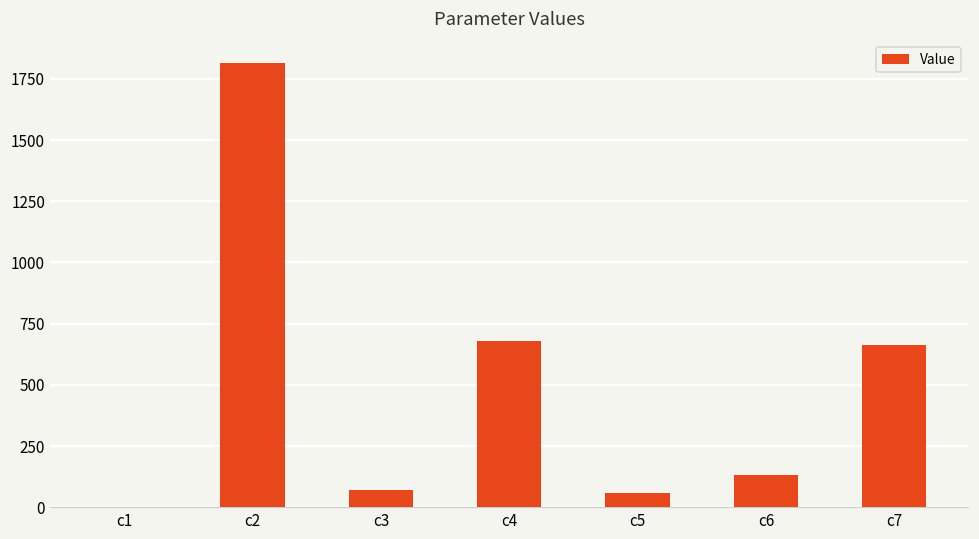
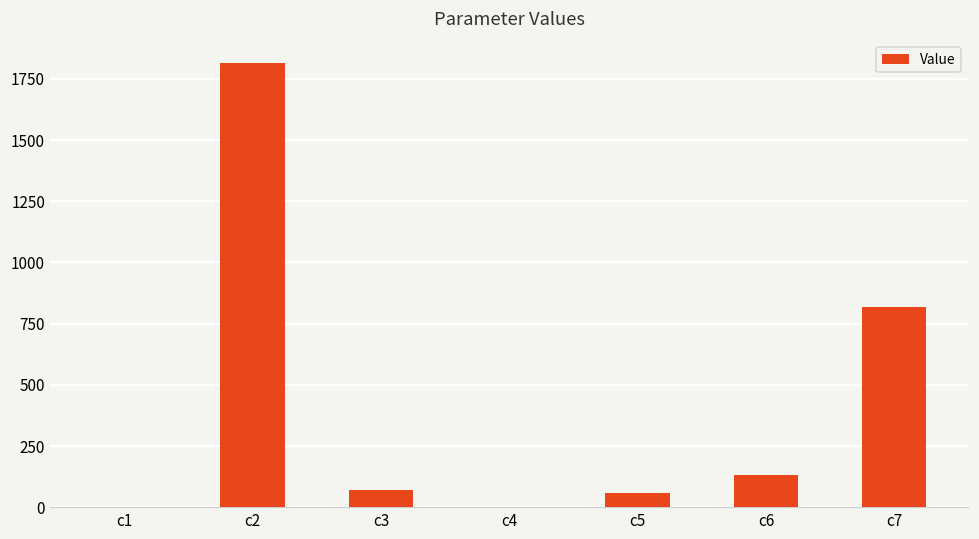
  {
    "c2": 1820,
    "c3": 70,
-   "c4": 680,
+   "c4": 0,
    "c5": 60,
    "c6": 130,
-   "c7": 660
+   "c7": 820
  }
